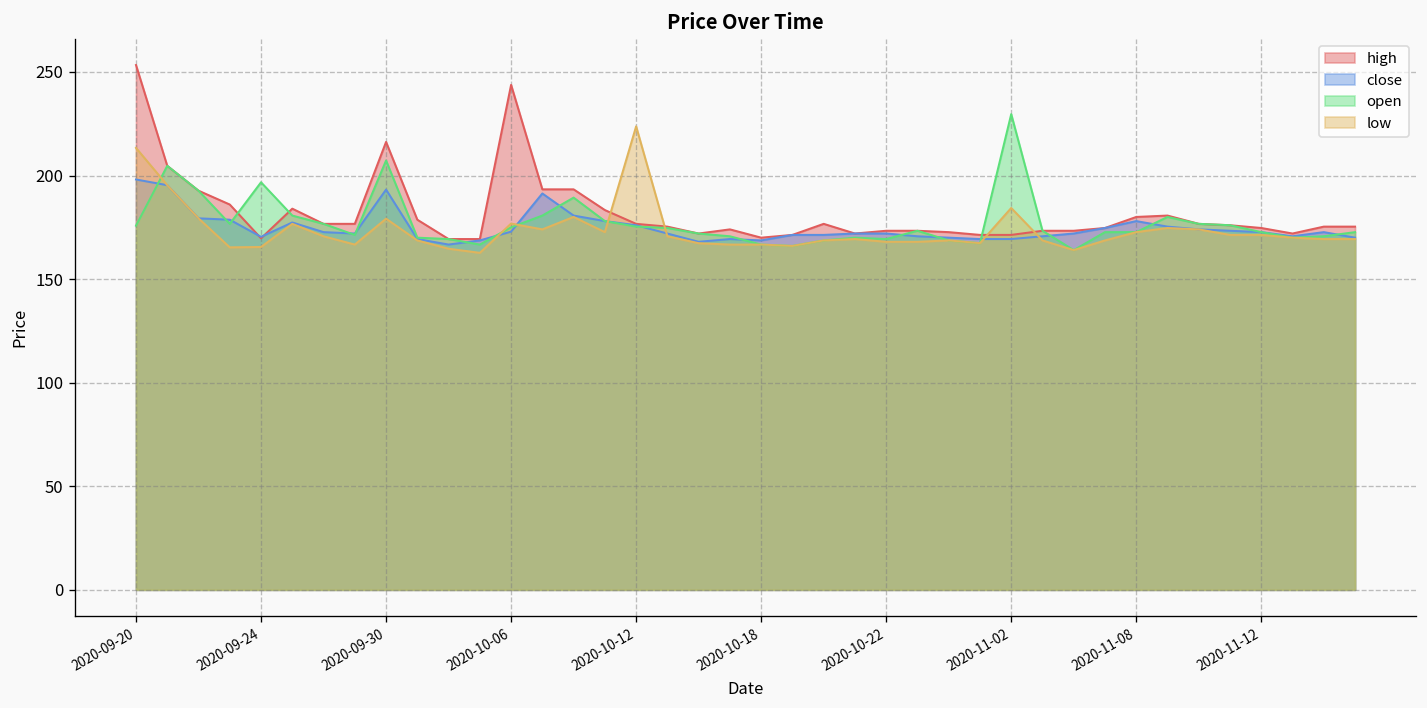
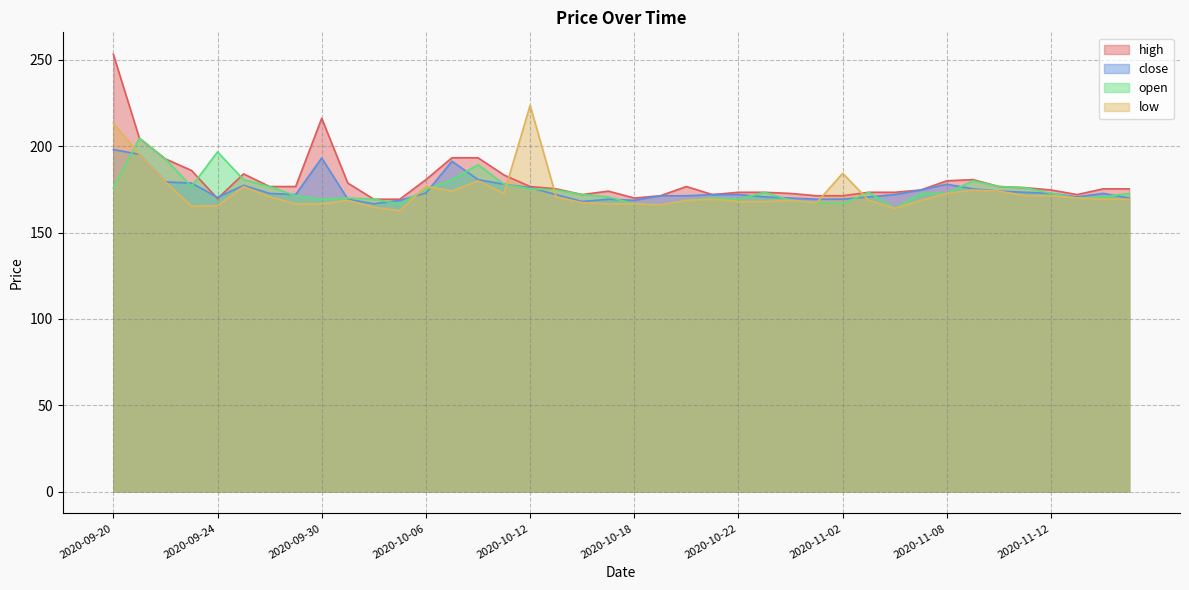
  {
    "high": {
      "2020-09-20": 253,
      "2020-09-30": 216,
-     "2020-10-06": 244,
+     "2020-10-06": 181,
      "2020-11-02": 171,
      "2020-11-08": 180,
      "2020-11-12": 175
    },
    "close": {
      "2020-09-20": 198,
      "2020-09-30": 193,
      "2020-10-06": 173,
      "2020-11-02": 169,
      "2020-11-08": 178
    },
    "open": {
      "2020-09-20": 176,
      "2020-09-24": 197,
-     "2020-09-30": 207,
+     "2020-09-30": 169,
      "2020-10-06": 175,
-     "2020-11-02": 230
+     "2020-11-02": 167
    },
    "low": {
      "2020-09-20": 213,
      "2020-09-24": 166,
-     "2020-09-30": 179,
+     "2020-09-30": 167,
      "2020-10-06": 177,
      "2020-10-12": 224,
      "2020-11-02": 184
    }
  }
